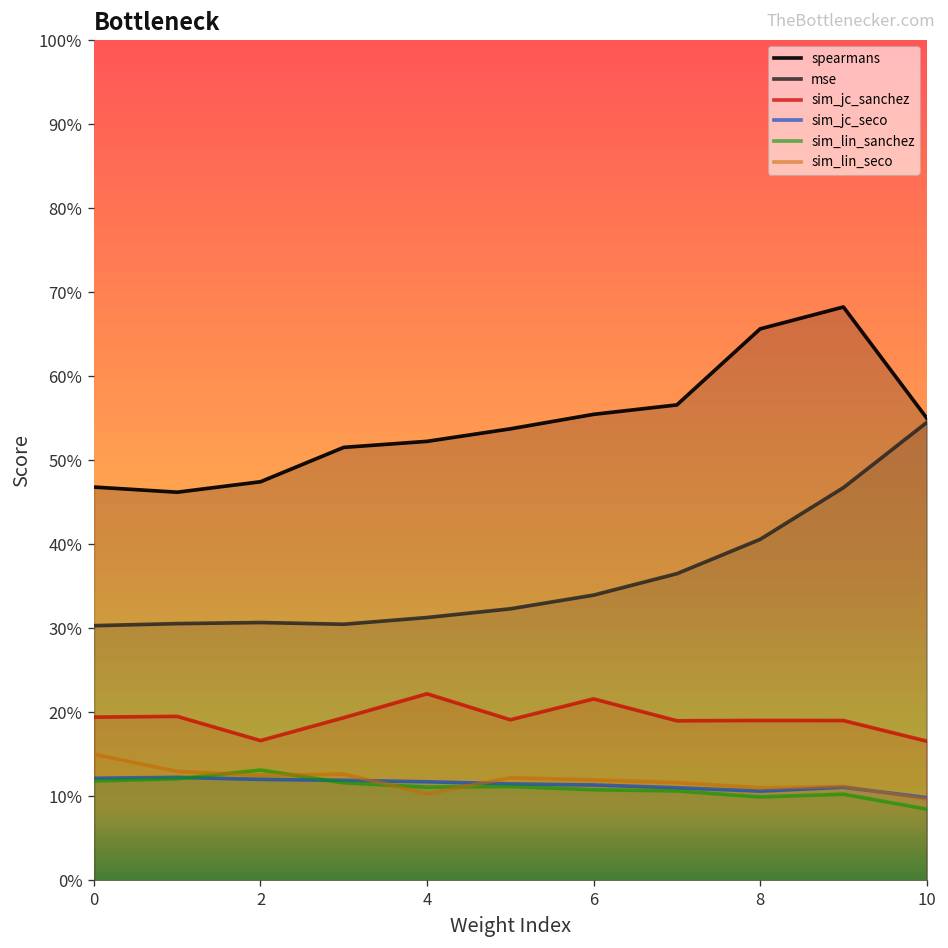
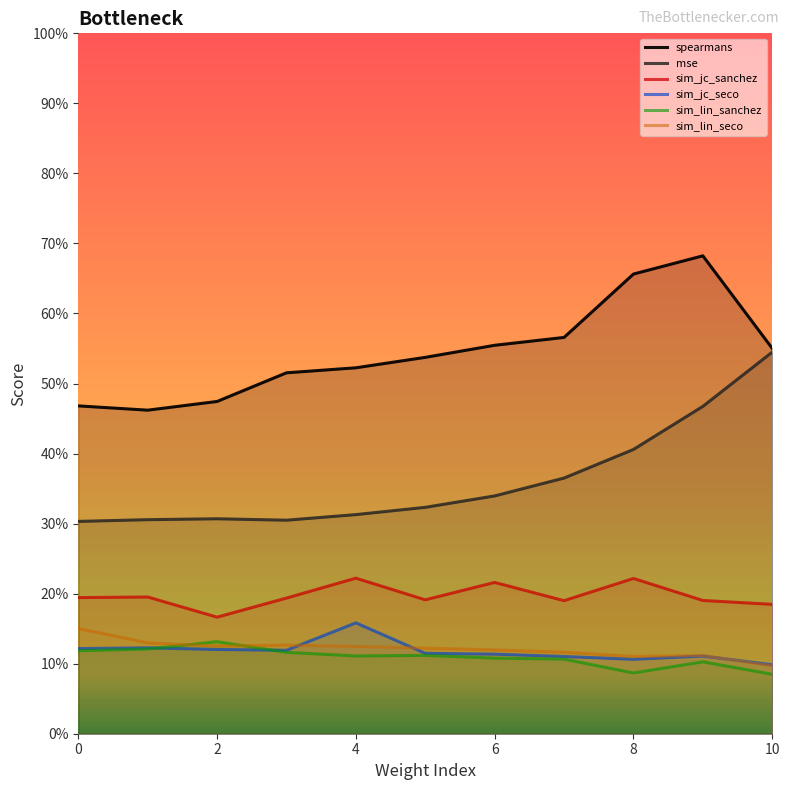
  {
    "sim_jc_sanchez": {
      "0": "19%",
      "2": "17%",
      "4": "22%",
      "6": "22%",
-     "8": "19%",
-     "10": "17%"
+     "8": "22%",
+     "10": "18%"
    },
    "sim_jc_seco": {
      "2": "12%",
-     "4": "12%",
+     "4": "16%",
      "6": "11%",
      "8": "11%"
    },
    "sim_lin_sanchez": {
      "2": "13%",
      "4": "11%",
      "6": "11%",
-     "8": "10%",
+     "8": "9%",
      "10": "8%"
    },
    "sim_lin_seco": {
      "0": "15%",
      "2": "13%",
-     "4": "10%",
+     "4": "12%",
      "6": "12%",
      "8": "11%"
    }
  }
